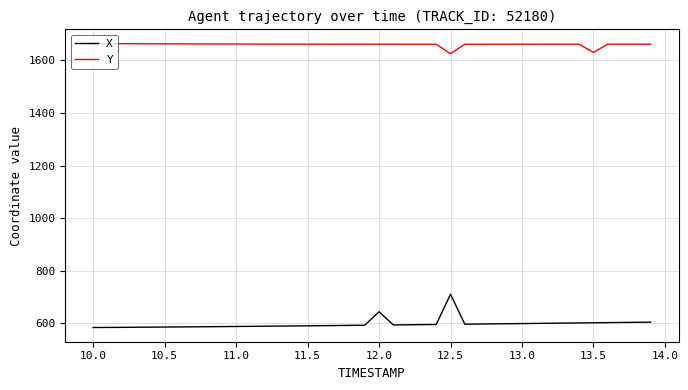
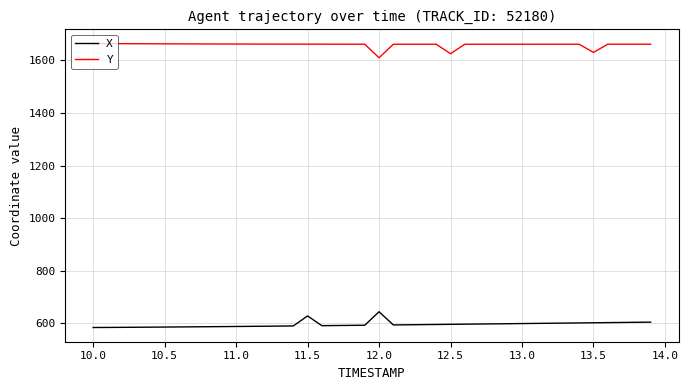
  {
    "X": {
      "10.0": 580,
      "10.5": 590,
      "11.0": 590,
-     "11.5": 590,
+     "11.5": 630,
      "12.0": 640,
-     "12.5": 710,
+     "12.5": 600,
      "13.0": 600,
      "13.5": 600
    },
    "Y": {
      "10.5": 1660,
      "11.0": 1660,
      "11.5": 1660,
-     "12.0": 1660,
+     "12.0": 1610,
      "12.5": 1630,
      "13.0": 1660,
      "13.5": 1630
    }
  }
